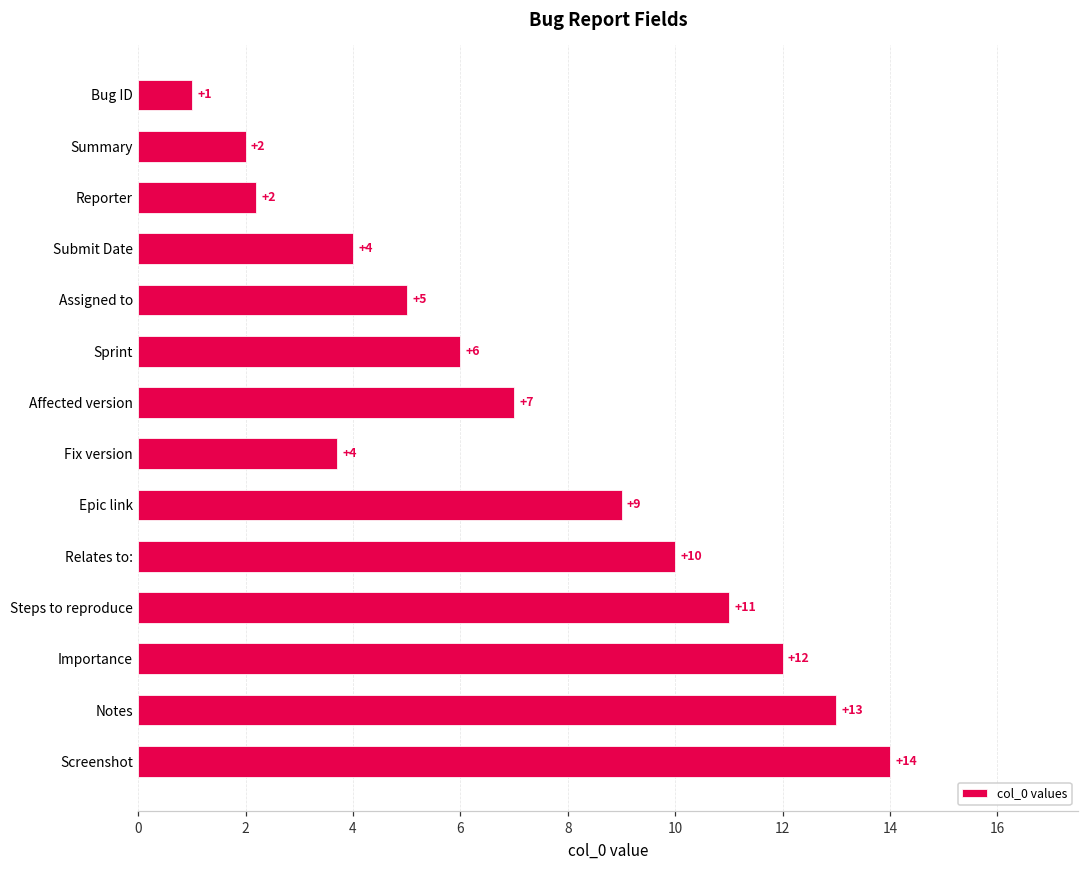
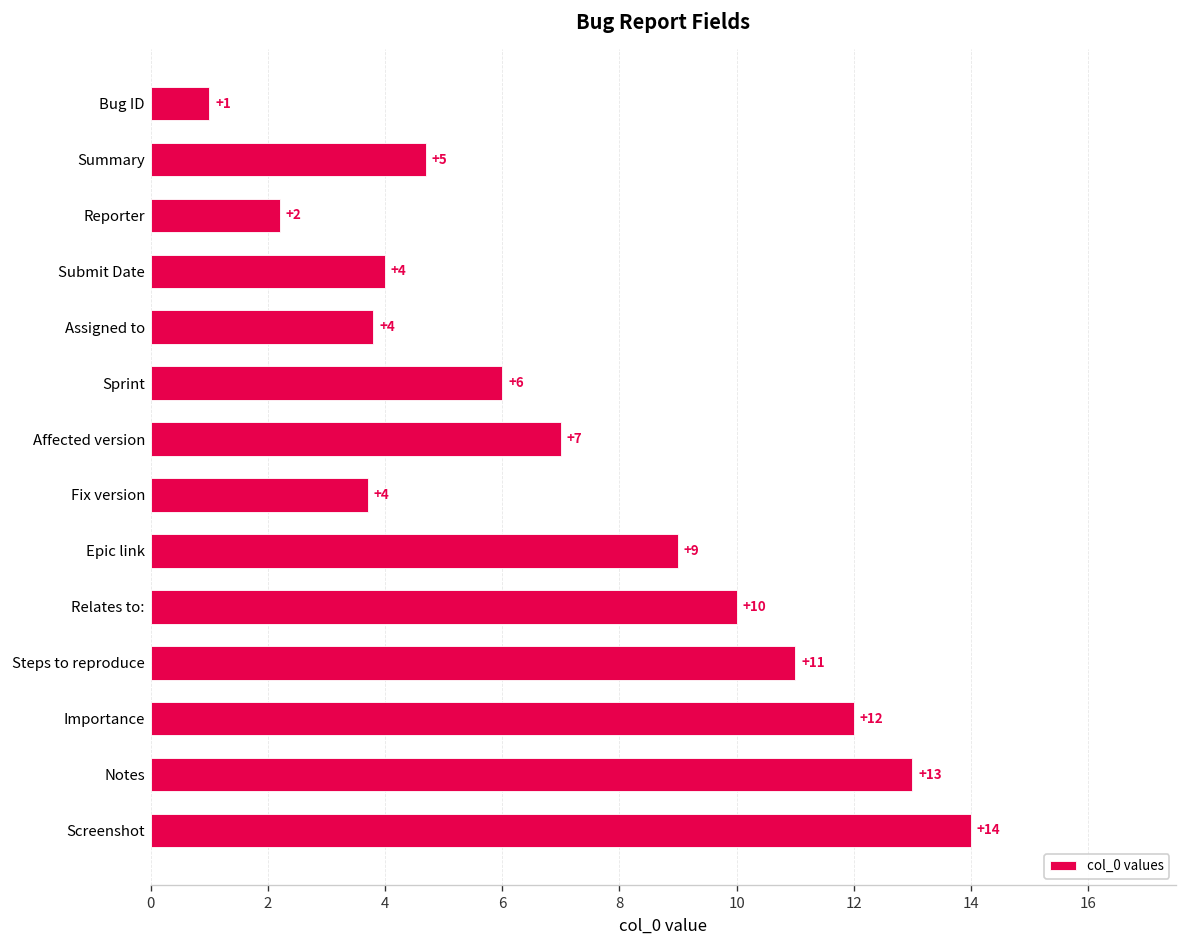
  {
    "Bug ID": "+1",
-   "Summary": "+2",
+   "Summary": "+5",
    "Reporter": "+2",
    "Submit Date": "+4",
-   "Assigned to": "+5",
+   "Assigned to": "+4",
    "Sprint": "+6",
    "Affected version": "+7",
    "Fix version": "+4",
    "Epic link": "+9",
    "Relates to:": "+10",
    "Steps to reproduce": "+11",
    "Importance": "+12",
    "Notes": "+13",
    "Screenshot": "+14"
  }
